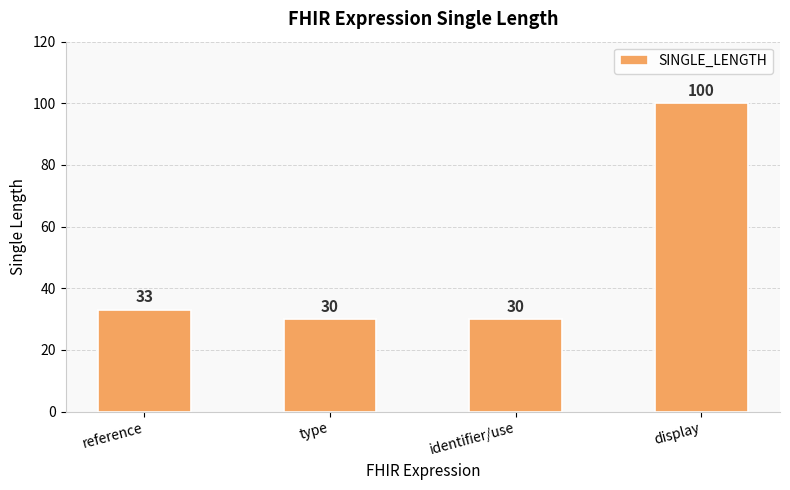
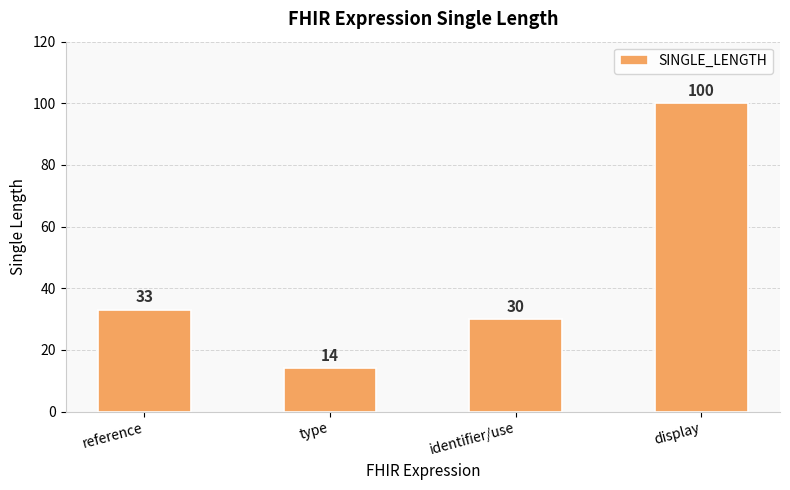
  {
    "reference": 33,
-   "type": 30,
+   "type": 14,
    "identifier/use": 30,
    "display": 100
  }
